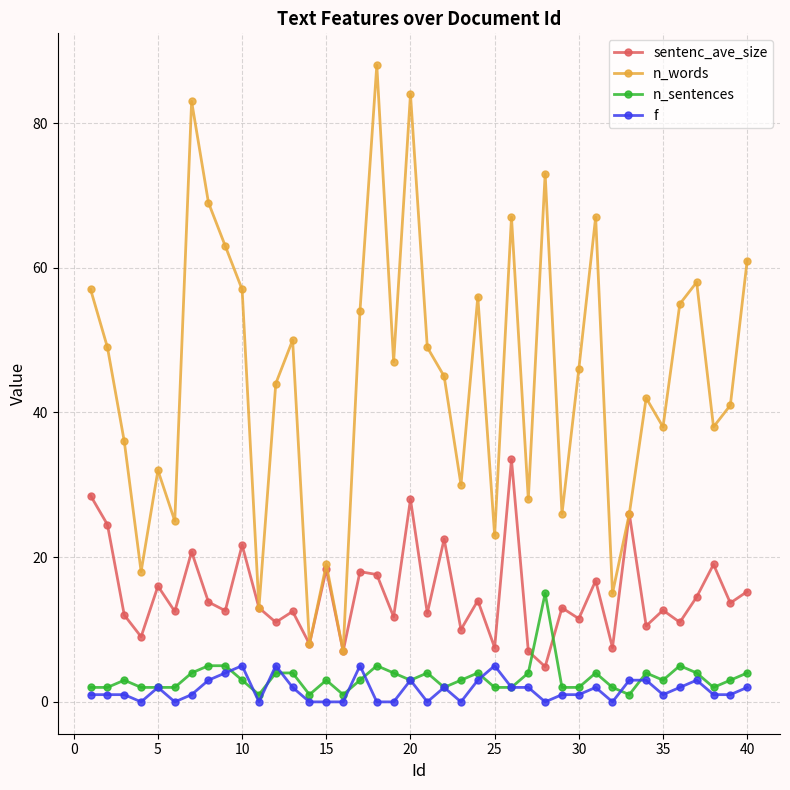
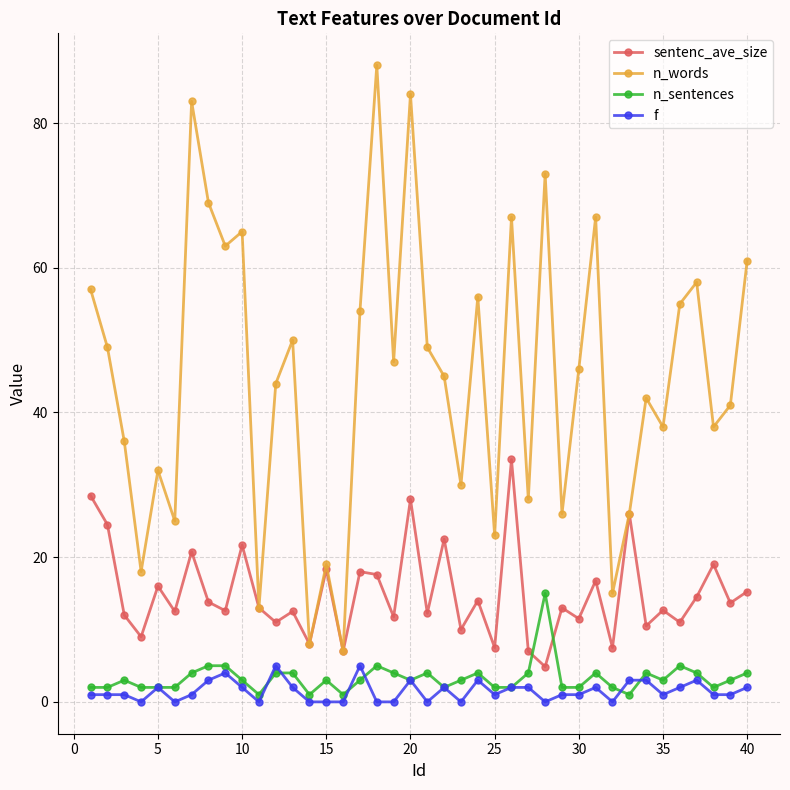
  {
    "sentenc_ave_size": {
      "5": 16,
      "10": 22,
      "15": 18,
      "20": 28,
      "25": 8,
      "30": 12,
      "35": 13,
      "40": 15
    },
    "n_words": {
      "5": 32,
-     "10": 57,
+     "10": 65,
      "15": 19,
      "20": 84,
      "25": 23,
      "30": 46,
      "35": 38,
      "40": 61
    },
    "n_sentences": {
      "10": 3,
      "15": 3,
      "25": 2,
      "30": 2,
      "35": 3,
      "40": 4
    },
    "f": {
-     "10": 5,
+     "10": 2,
      "15": 0,
-     "25": 5,
+     "25": 1,
      "30": 1,
      "35": 1,
      "40": 2
    }
  }
